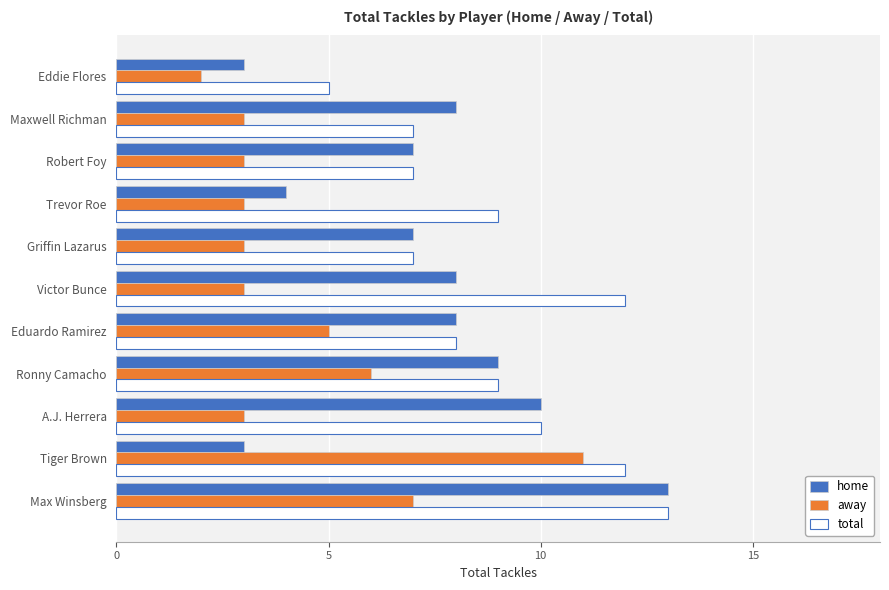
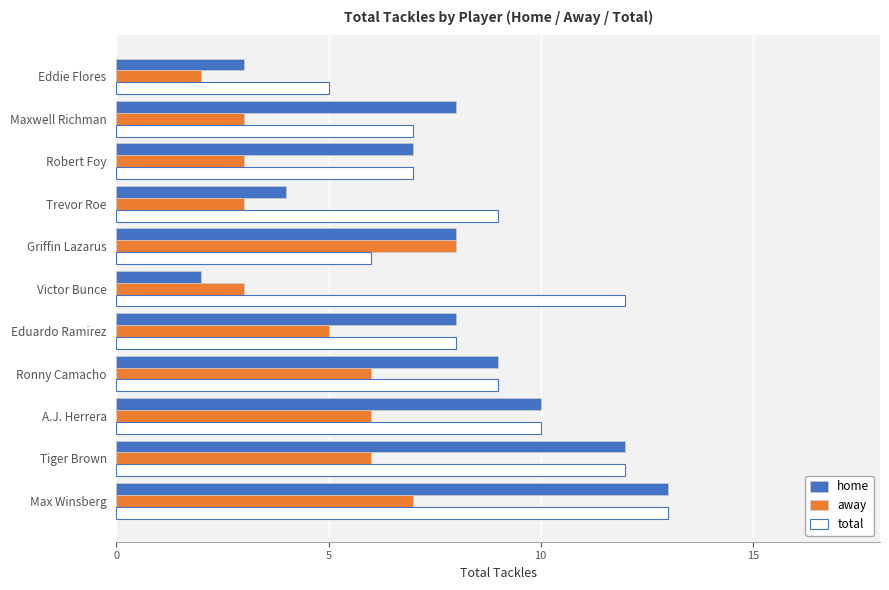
  {
    "home": {
      "Eddie Flores": 3,
      "Maxwell Richman": 8,
      "Robert Foy": 7,
      "Trevor Roe": 4,
-     "Griffin Lazarus": 7,
-     "Victor Bunce": 8,
+     "Griffin Lazarus": 8,
+     "Victor Bunce": 2,
      "Eduardo Ramirez": 8,
      "Ronny Camacho": 9,
      "A.J. Herrera": 10,
-     "Tiger Brown": 3,
+     "Tiger Brown": 12,
      "Max Winsberg": 13
    },
    "away": {
      "Eddie Flores": 2,
      "Maxwell Richman": 3,
      "Robert Foy": 3,
      "Trevor Roe": 3,
-     "Griffin Lazarus": 3,
+     "Griffin Lazarus": 8,
      "Victor Bunce": 3,
      "Eduardo Ramirez": 5,
      "Ronny Camacho": 6,
-     "A.J. Herrera": 3,
-     "Tiger Brown": 11,
+     "A.J. Herrera": 6,
+     "Tiger Brown": 6,
      "Max Winsberg": 7
    },
    "total": {
      "Eddie Flores": 5,
      "Maxwell Richman": 7,
      "Robert Foy": 7,
      "Trevor Roe": 9,
-     "Griffin Lazarus": 7,
+     "Griffin Lazarus": 6,
      "Victor Bunce": 12,
      "Eduardo Ramirez": 8,
      "Ronny Camacho": 9,
      "A.J. Herrera": 10,
      "Tiger Brown": 12,
      "Max Winsberg": 13
    }
  }
